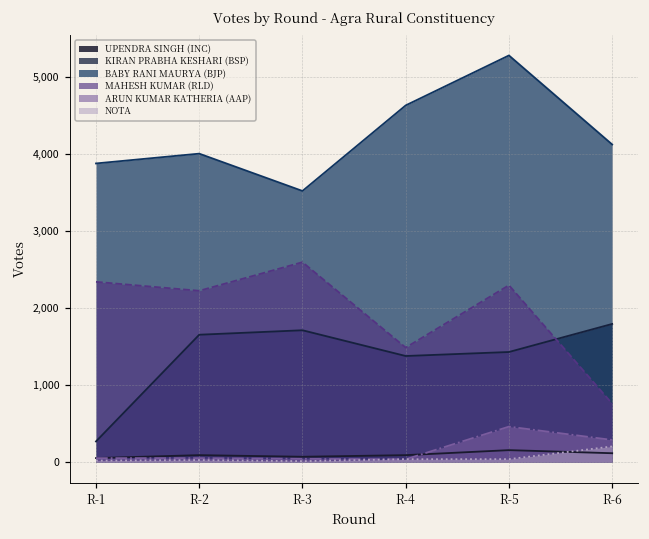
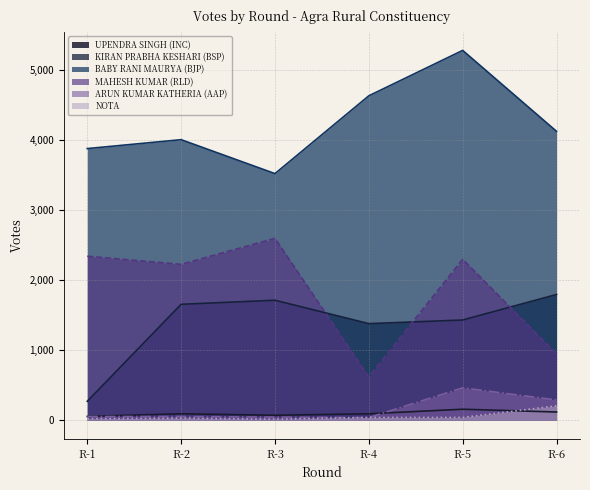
  {
    "MAHESH KUMAR (RLD)": {
      "R-1": "2,300",
      "R-2": "2,200",
      "R-3": "2,600",
-     "R-4": "1,500",
+     "R-4": "600",
      "R-5": "2,300",
-     "R-6": "800"
+     "R-6": "900"
    },
    "ARUN KUMAR KATHERIA (AAP)": {
      "R-5": "500",
      "R-6": "300"
    },
    "NOTA": {
      "R-5": "0",
      "R-6": "200"
    }
  }
